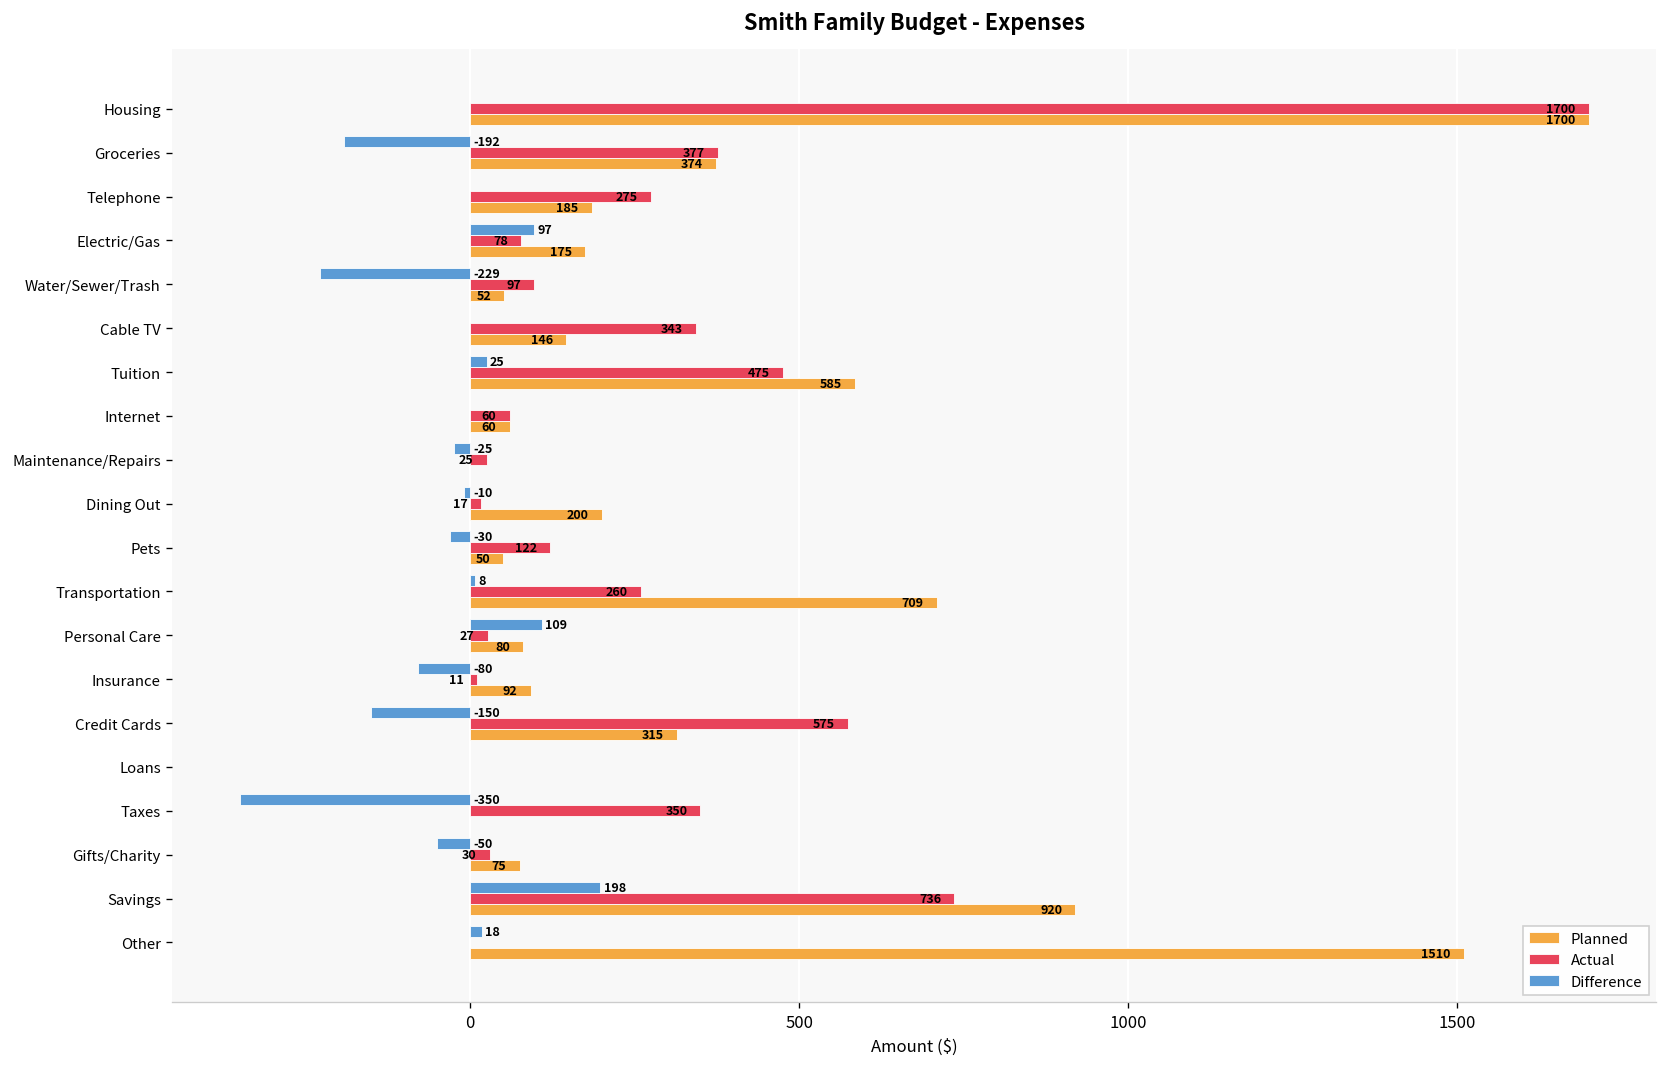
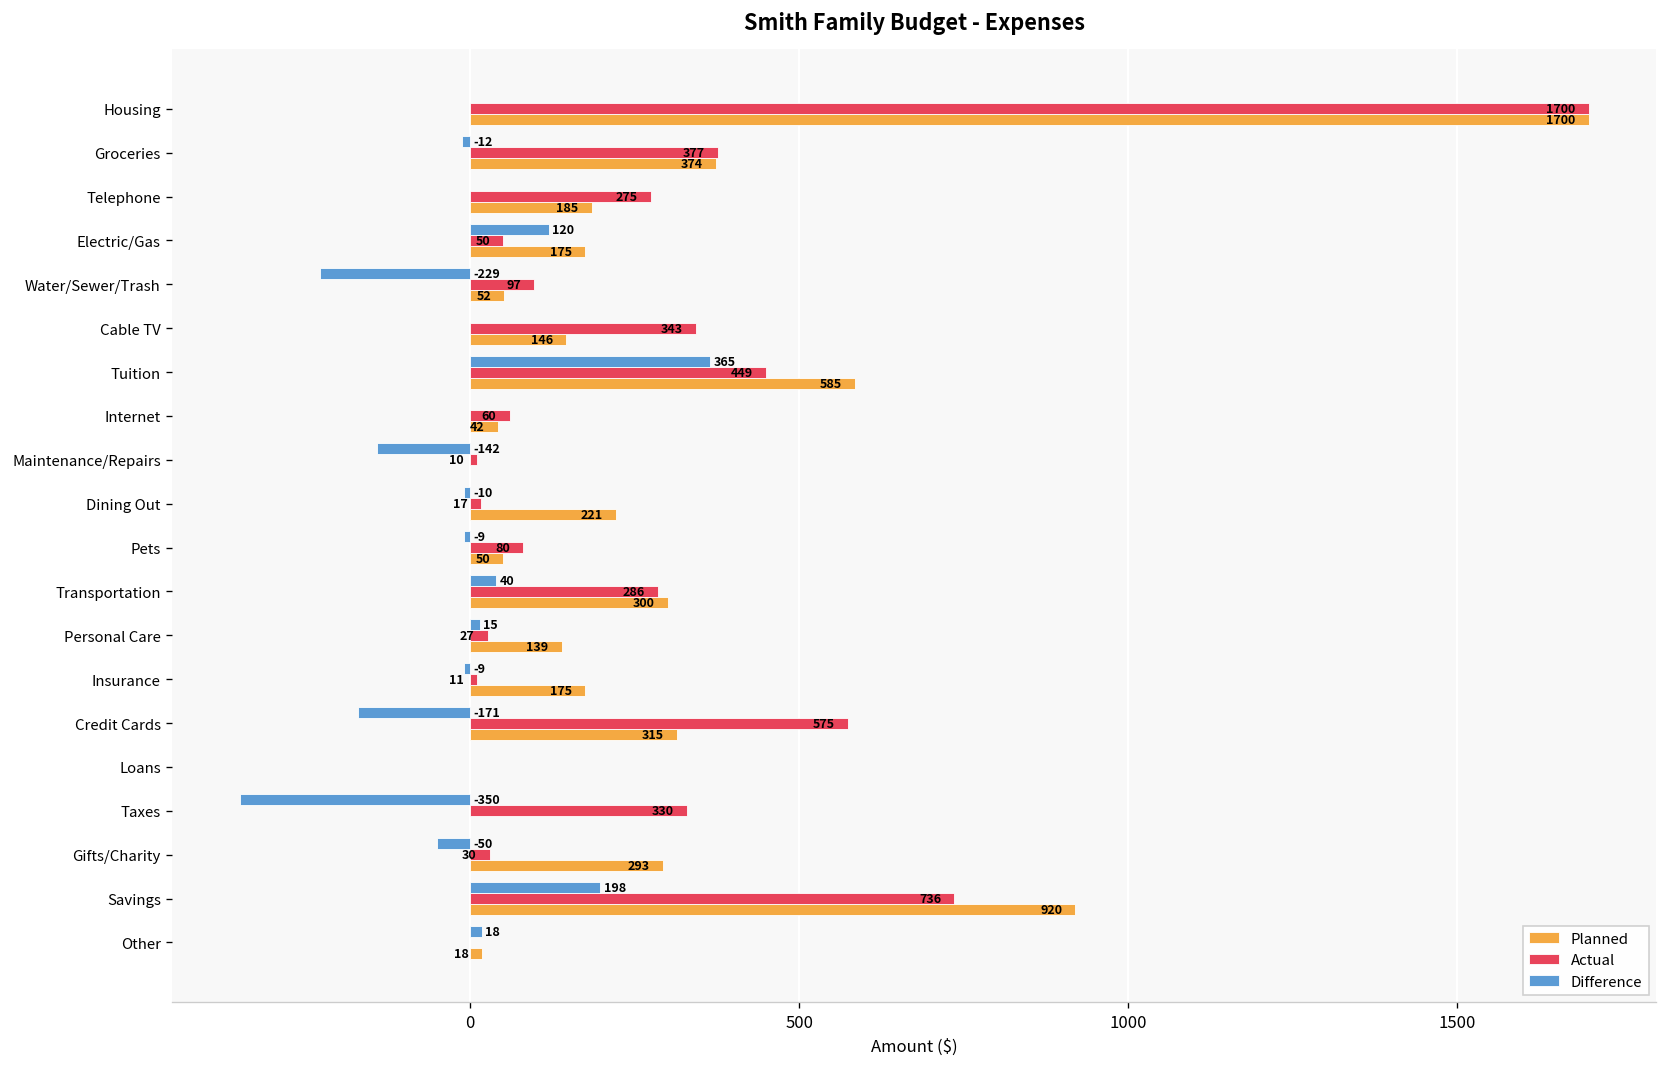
  {
    "Planned": {
      "Housing": 1700,
      "Groceries": 374,
      "Telephone": 185,
      "Electric/Gas": 175,
      "Water/Sewer/Trash": 52,
      "Cable TV": 146,
      "Tuition": 585,
-     "Internet": 60,
-     "Dining Out": 200,
+     "Internet": 42,
+     "Dining Out": 221,
      "Pets": 50,
-     "Transportation": 709,
-     "Personal Care": 80,
-     "Insurance": 92,
+     "Transportation": 300,
+     "Personal Care": 139,
+     "Insurance": 175,
      "Credit Cards": 315,
-     "Gifts/Charity": 75,
+     "Gifts/Charity": 293,
      "Savings": 920,
-     "Other": 1510
+     "Other": 18
    },
    "Actual": {
      "Housing": 1700,
      "Groceries": 377,
      "Telephone": 275,
-     "Electric/Gas": 78,
+     "Electric/Gas": 50,
      "Water/Sewer/Trash": 97,
      "Cable TV": 343,
-     "Tuition": 475,
+     "Tuition": 449,
      "Internet": 60,
-     "Maintenance/Repairs": 25,
+     "Maintenance/Repairs": 10,
      "Dining Out": 17,
-     "Pets": 122,
-     "Transportation": 260,
+     "Pets": 80,
+     "Transportation": 286,
      "Personal Care": 27,
      "Insurance": 11,
      "Credit Cards": 575,
-     "Taxes": 350,
+     "Taxes": 330,
      "Gifts/Charity": 30,
      "Savings": 736
    },
    "Difference": {
-     "Groceries": -192,
-     "Electric/Gas": 97,
-     "Tuition": 25,
-     "Maintenance/Repairs": -25,
+     "Groceries": -12,
+     "Electric/Gas": 120,
+     "Tuition": 365,
+     "Maintenance/Repairs": -142,
      "Dining Out": -10,
-     "Pets": -30,
-     "Transportation": 8,
-     "Personal Care": 109,
-     "Insurance": -80,
-     "Credit Cards": -150,
+     "Pets": -9,
+     "Transportation": 40,
+     "Personal Care": 15,
+     "Insurance": -9,
+     "Credit Cards": -171,
      "Savings": 198,
      "Other": 18
    }
  }
